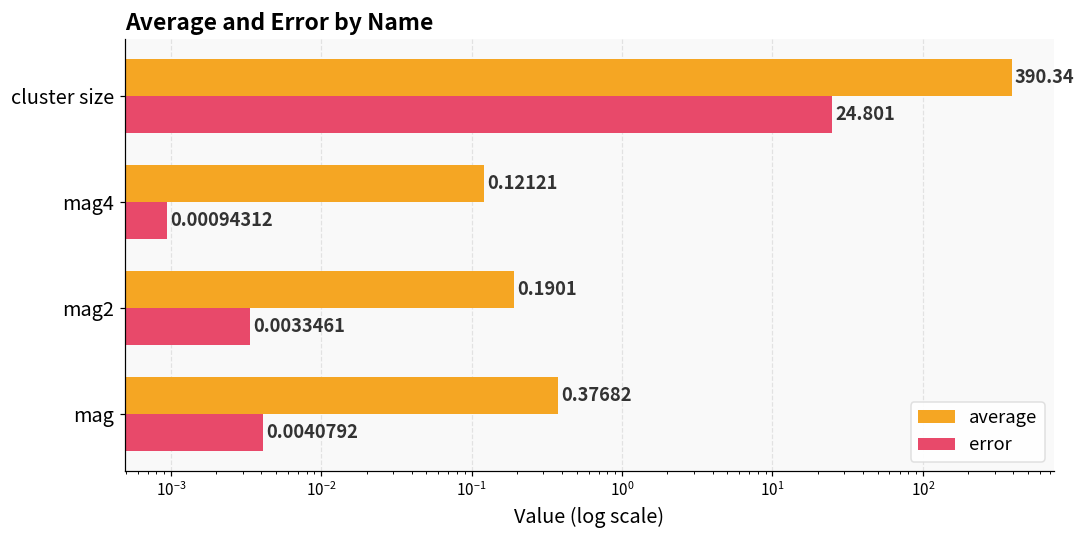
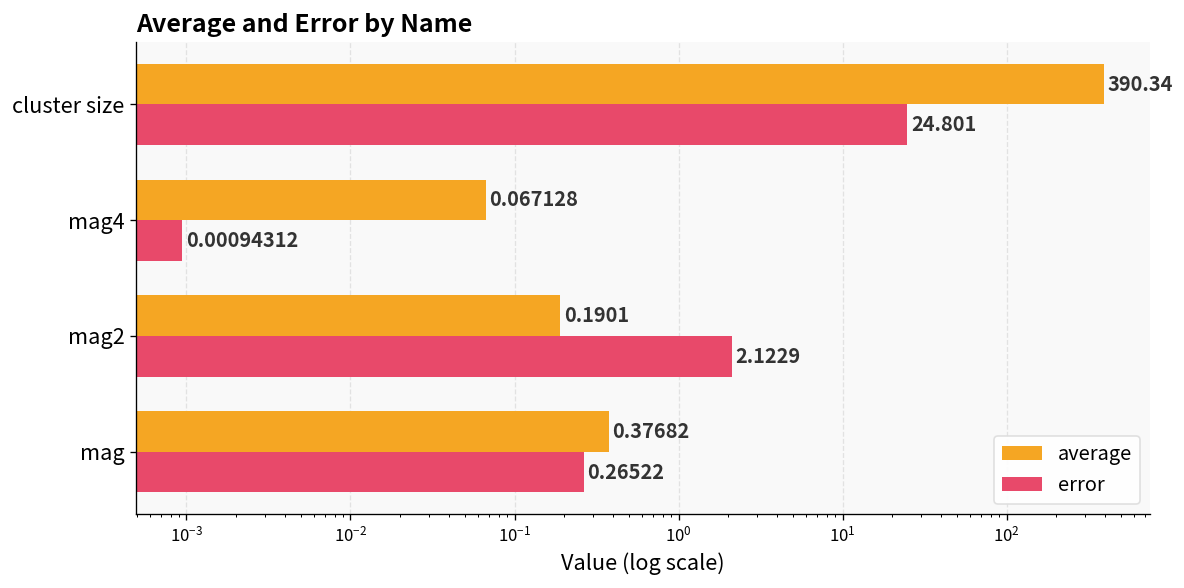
  {
    "average": {
      "cluster size": 390.34,
-     "mag4": 0.12121,
+     "mag4": 0.067128,
      "mag2": 0.1901,
      "mag": 0.37682
    },
    "error": {
      "cluster size": 24.801,
      "mag4": 0.00094312,
-     "mag2": 0.0033461,
-     "mag": 0.0040792
+     "mag2": 2.1229,
+     "mag": 0.26522
    }
  }
